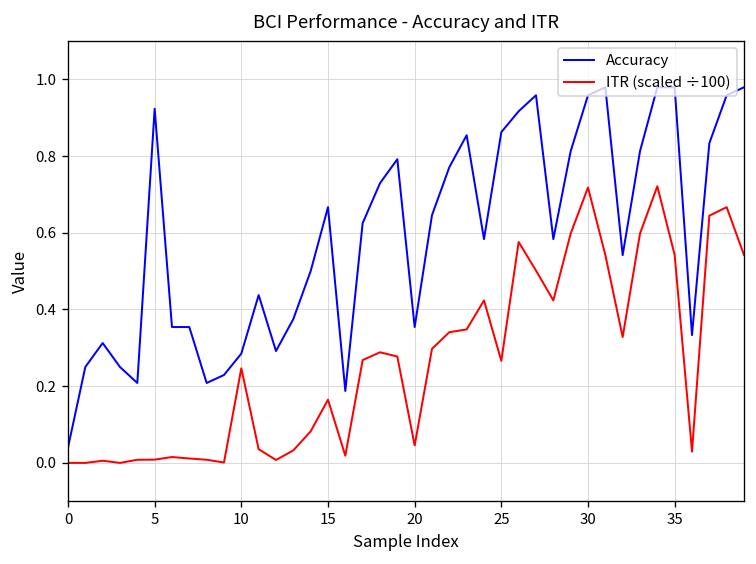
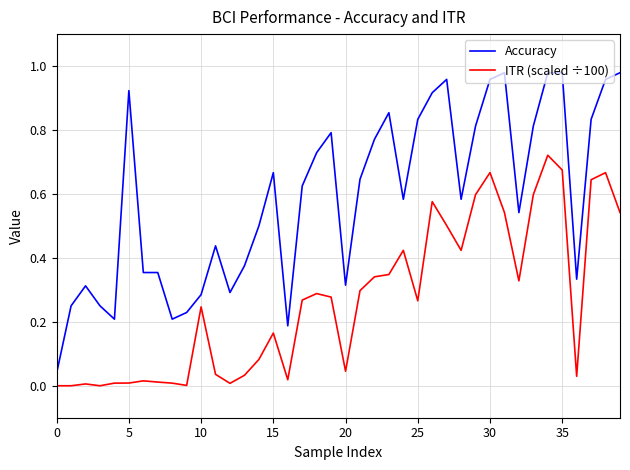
  {
    "Accuracy": {
      "0": 0.04,
      "5": 0.92,
      "10": 0.29,
      "15": 0.67,
-     "20": 0.35,
-     "25": 0.86
+     "20": 0.31,
+     "25": 0.83
    },
    "ITR (scaled ÷100)": {
      "0": 0.00,
      "5": 0.01,
      "10": 0.25,
      "15": 0.16,
      "20": 0.05,
      "25": 0.27,
-     "30": 0.72,
-     "35": 0.54
+     "30": 0.67,
+     "35": 0.67
    }
  }
